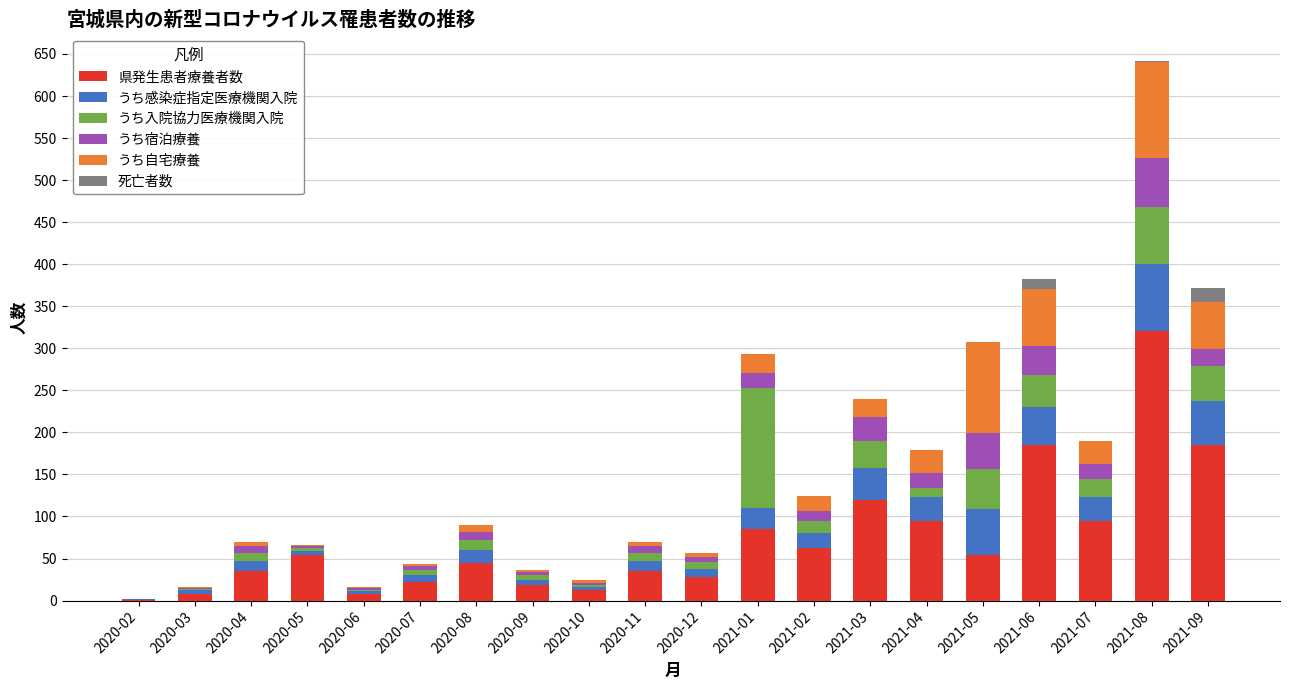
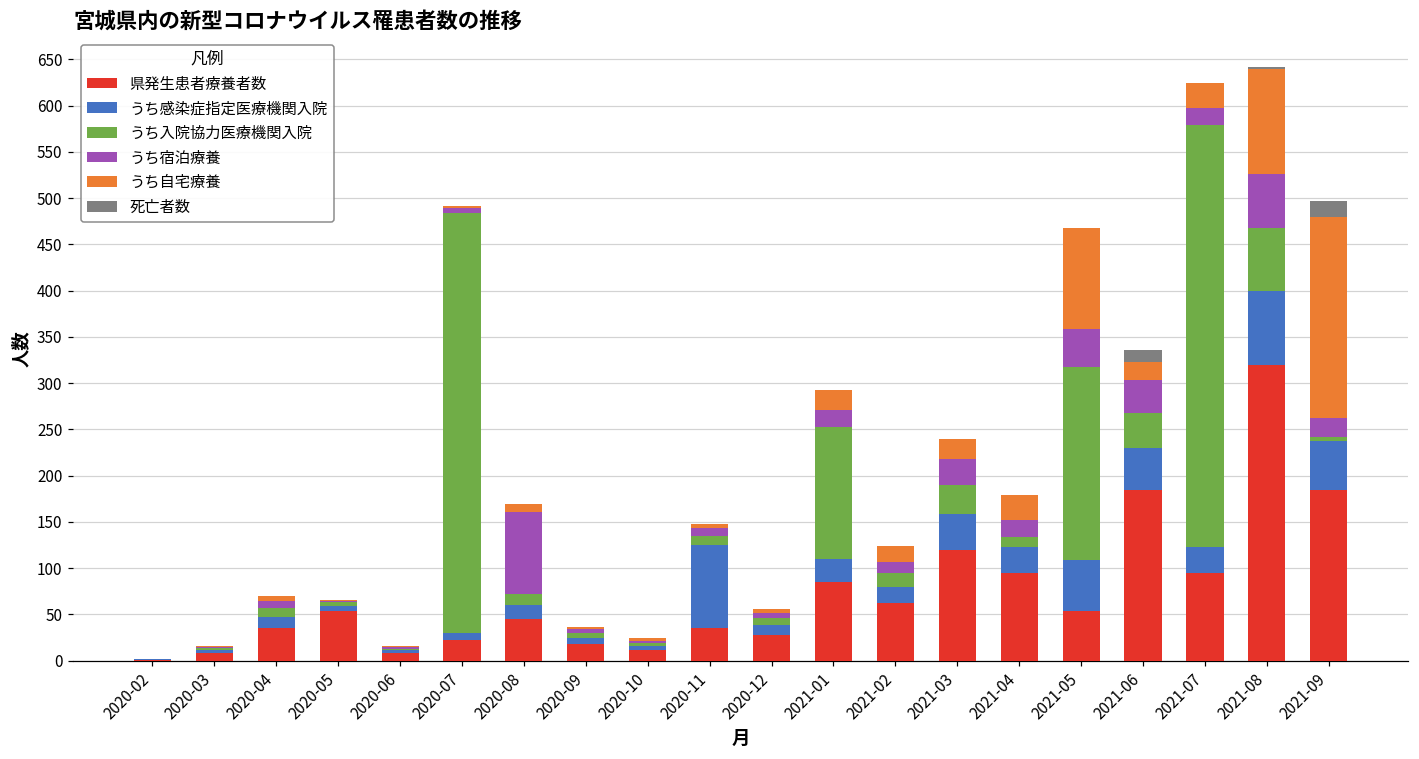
  {
    "県発生患者療養者数": {
      "2020-03": 10,
      "2020-04": 40,
      "2020-05": 50,
      "2020-06": 10,
      "2020-07": 20,
      "2020-08": 50,
      "2020-09": 20,
      "2020-10": 10,
      "2020-11": 40,
      "2020-12": 30,
      "2021-01": 90,
      "2021-02": 60,
      "2021-03": 120,
      "2021-04": 100,
      "2021-05": 50,
      "2021-06": 190,
      "2021-07": 100,
      "2021-08": 320,
      "2021-09": 190
    },
    "うち感染症指定医療機関入院": {
      "2020-03": 0,
      "2020-04": 10,
      "2020-05": 10,
      "2020-06": 0,
      "2020-07": 10,
      "2020-08": 20,
      "2020-09": 10,
      "2020-10": 0,
-     "2020-11": 10,
+     "2020-11": 90,
      "2020-12": 10,
      "2021-01": 30,
      "2021-02": 20,
      "2021-03": 40,
      "2021-04": 30,
      "2021-05": 60,
      "2021-06": 50,
      "2021-07": 30,
      "2021-08": 80,
      "2021-09": 50
    },
    "うち入院協力医療機関入院": {
      "2020-02": 0,
      "2020-04": 10,
      "2020-05": 0,
-     "2020-07": 10,
+     "2020-07": 450,
      "2020-08": 10,
      "2020-09": 10,
      "2020-10": 0,
      "2020-11": 10,
      "2020-12": 10,
      "2021-01": 140,
      "2021-02": 20,
      "2021-03": 30,
      "2021-04": 10,
-     "2021-05": 50,
+     "2021-05": 210,
      "2021-06": 40,
-     "2021-07": 20,
+     "2021-07": 460,
      "2021-08": 70,
-     "2021-09": 40
+     "2021-09": 10
    },
    "うち宿泊療養": {
      "2020-02": 0,
      "2020-04": 10,
      "2020-07": 10,
-     "2020-08": 10,
+     "2020-08": 90,
      "2020-09": 0,
      "2020-11": 10,
      "2020-12": 10,
      "2021-01": 20,
      "2021-02": 10,
      "2021-03": 30,
      "2021-04": 20,
      "2021-05": 40,
      "2021-06": 40,
      "2021-07": 20,
      "2021-08": 60,
      "2021-09": 20
    },
    "うち自宅療養": {
      "2020-02": 0,
      "2020-04": 10,
      "2020-07": 0,
      "2020-08": 10,
      "2020-10": 0,
      "2020-11": 10,
      "2020-12": 0,
      "2021-01": 20,
      "2021-02": 20,
      "2021-03": 20,
      "2021-04": 30,
      "2021-05": 110,
-     "2021-06": 70,
+     "2021-06": 20,
      "2021-07": 30,
      "2021-08": 110,
-     "2021-09": 60
+     "2021-09": 220
    },
    "死亡者数": {
      "2020-02": 0,
      "2020-03": 0,
      "2020-04": 0,
      "2020-05": 0,
      "2020-06": 0,
      "2020-07": 0,
      "2020-08": 0,
      "2020-09": 0,
      "2020-10": 0,
      "2020-11": 0,
      "2020-12": 0,
      "2021-01": 0,
      "2021-02": 0,
      "2021-03": 0,
      "2021-04": 0,
      "2021-05": 0,
      "2021-06": 10,
      "2021-07": 0,
      "2021-09": 20
    }
  }
